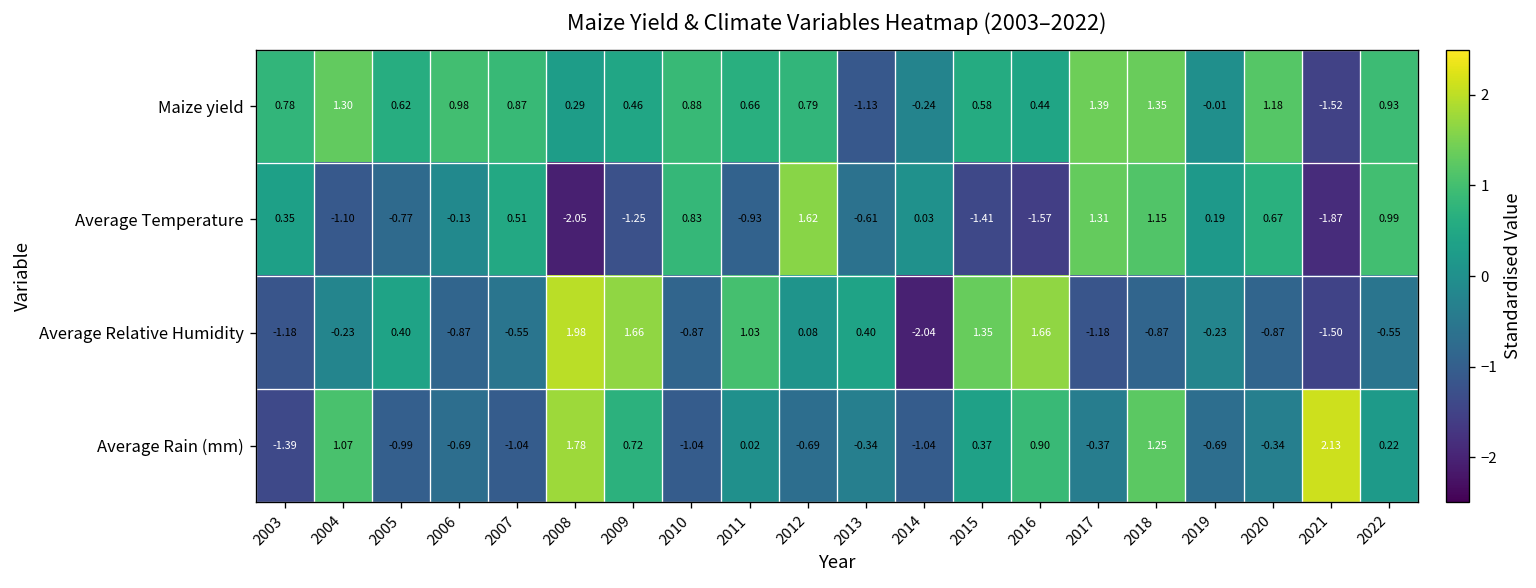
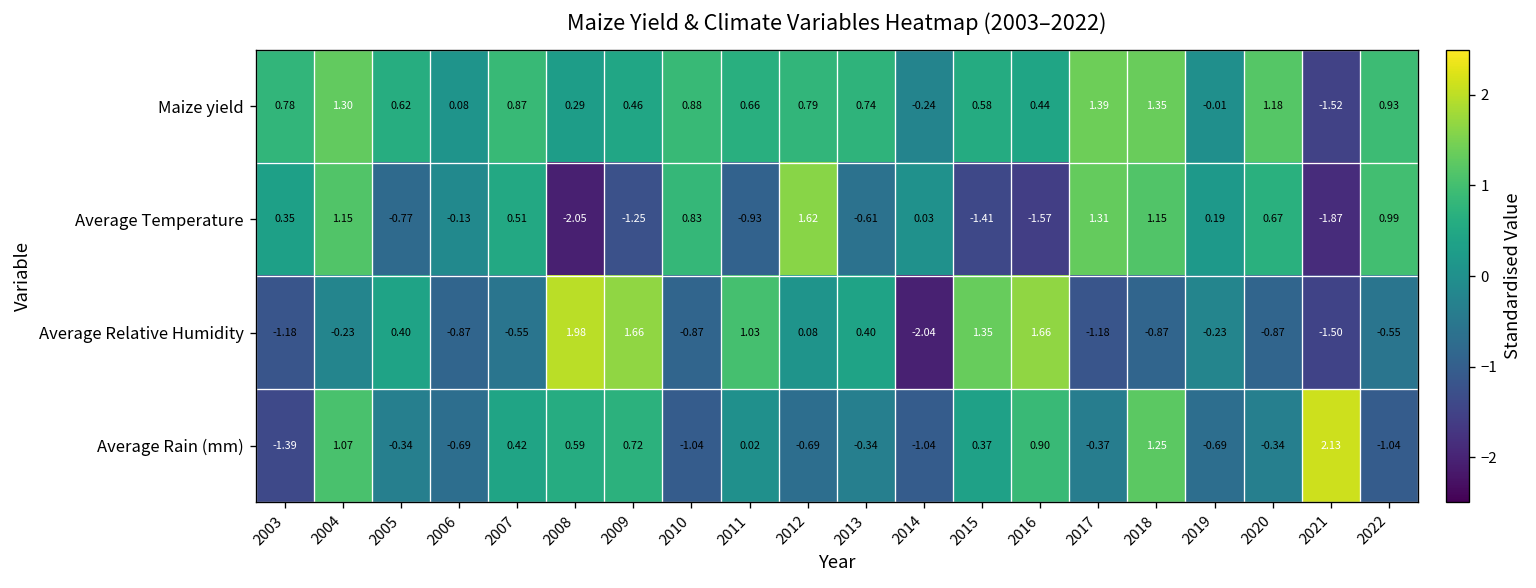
  {
    "Maize yield": {
      "2003": 0.78,
      "2004": 1.30,
      "2005": 0.62,
-     "2006": 0.98,
+     "2006": 0.08,
      "2007": 0.87,
      "2008": 0.29,
      "2009": 0.46,
      "2010": 0.88,
      "2011": 0.66,
      "2012": 0.79,
-     "2013": -1.13,
+     "2013": 0.74,
      "2014": -0.24,
      "2015": 0.58,
      "2016": 0.44,
      "2017": 1.39,
      "2018": 1.35,
      "2019": -0.01,
      "2020": 1.18,
      "2021": -1.52,
      "2022": 0.93
    },
    "Average Temperature": {
      "2003": 0.35,
-     "2004": -1.10,
+     "2004": 1.15,
      "2005": -0.77,
      "2006": -0.13,
      "2007": 0.51,
      "2008": -2.05,
      "2009": -1.25,
      "2010": 0.83,
      "2011": -0.93,
      "2012": 1.62,
      "2013": -0.61,
      "2014": 0.03,
      "2015": -1.41,
      "2016": -1.57,
      "2017": 1.31,
      "2018": 1.15,
      "2019": 0.19,
      "2020": 0.67,
      "2021": -1.87,
      "2022": 0.99
    },
    "Average Relative Humidity": {
      "2003": -1.18,
      "2004": -0.23,
      "2005": 0.40,
      "2006": -0.87,
      "2007": -0.55,
      "2008": 1.98,
      "2009": 1.66,
      "2010": -0.87,
      "2011": 1.03,
      "2012": 0.08,
      "2013": 0.40,
      "2014": -2.04,
      "2015": 1.35,
      "2016": 1.66,
      "2017": -1.18,
      "2018": -0.87,
      "2019": -0.23,
      "2020": -0.87,
      "2021": -1.50,
      "2022": -0.55
    },
    "Average Rain (mm)": {
      "2003": -1.39,
      "2004": 1.07,
-     "2005": -0.99,
+     "2005": -0.34,
      "2006": -0.69,
-     "2007": -1.04,
-     "2008": 1.78,
+     "2007": 0.42,
+     "2008": 0.59,
      "2009": 0.72,
      "2010": -1.04,
      "2011": 0.02,
      "2012": -0.69,
      "2013": -0.34,
      "2014": -1.04,
      "2015": 0.37,
      "2016": 0.90,
      "2017": -0.37,
      "2018": 1.25,
      "2019": -0.69,
      "2020": -0.34,
      "2021": 2.13,
-     "2022": 0.22
+     "2022": -1.04
    }
  }
